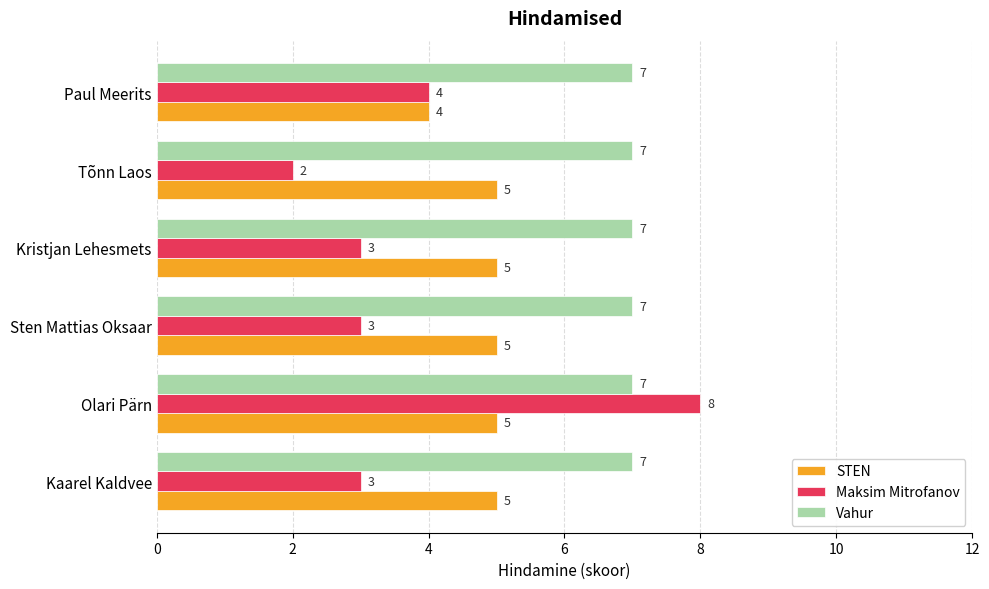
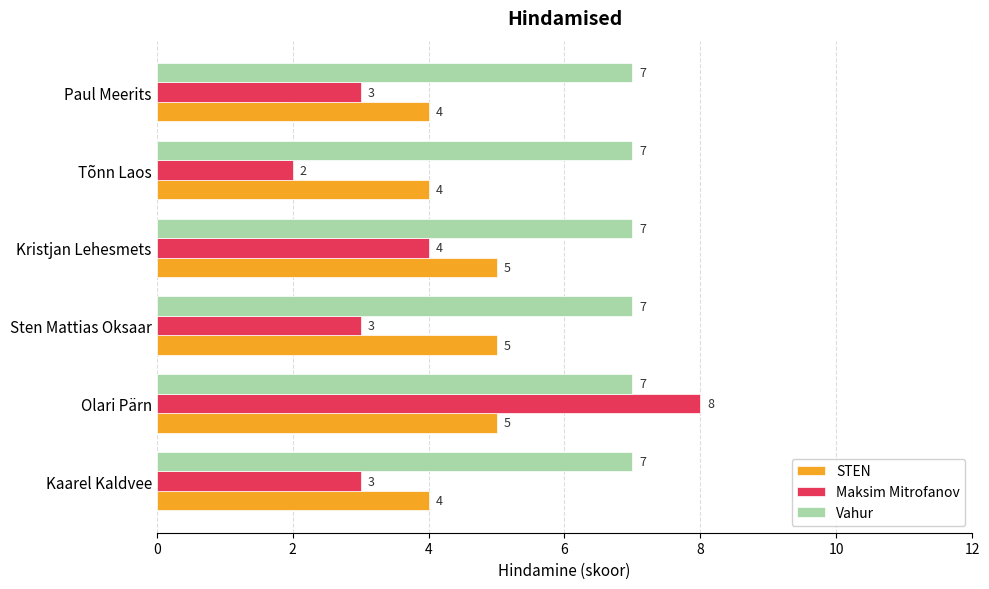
  {
    "STEN": {
      "Paul Meerits": 4,
-     "Tõnn Laos": 5,
+     "Tõnn Laos": 4,
      "Kristjan Lehesmets": 5,
      "Sten Mattias Oksaar": 5,
      "Olari Pärn": 5,
-     "Kaarel Kaldvee": 5
+     "Kaarel Kaldvee": 4
    },
    "Maksim Mitrofanov": {
-     "Paul Meerits": 4,
+     "Paul Meerits": 3,
      "Tõnn Laos": 2,
-     "Kristjan Lehesmets": 3,
+     "Kristjan Lehesmets": 4,
      "Sten Mattias Oksaar": 3,
      "Olari Pärn": 8,
      "Kaarel Kaldvee": 3
    },
    "Vahur": {
      "Paul Meerits": 7,
      "Tõnn Laos": 7,
      "Kristjan Lehesmets": 7,
      "Sten Mattias Oksaar": 7,
      "Olari Pärn": 7,
      "Kaarel Kaldvee": 7
    }
  }
